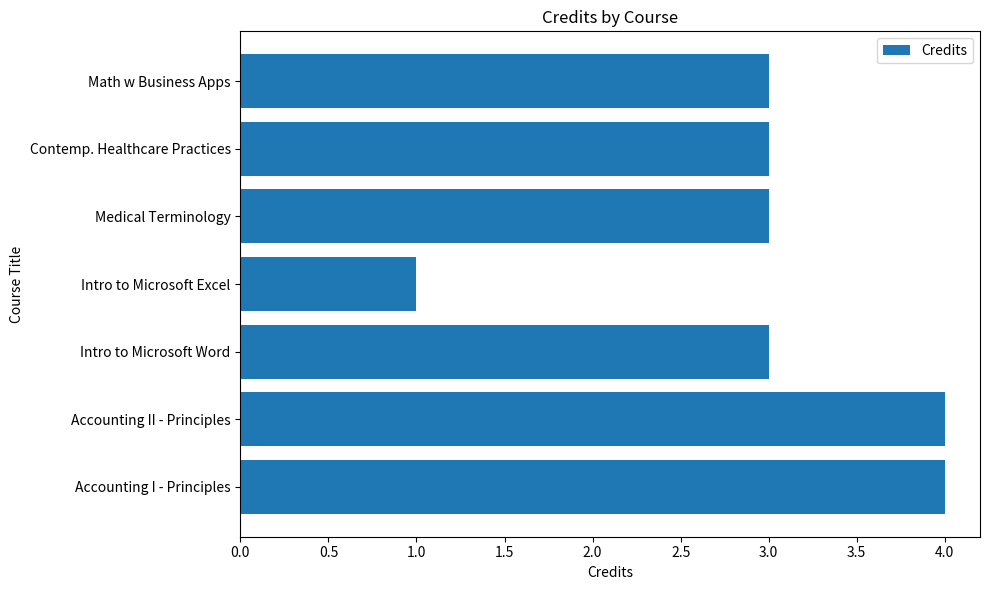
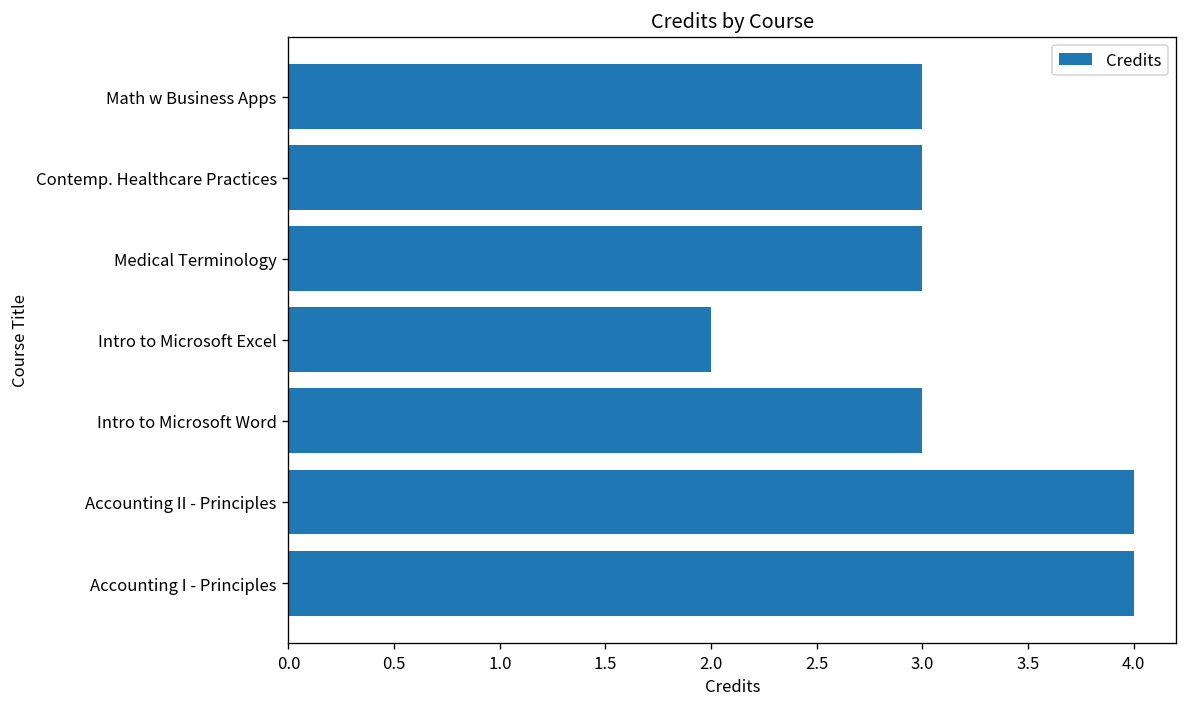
  {
    "Math w Business Apps": 3,
    "Contemp. Healthcare Practices": 3,
    "Medical Terminology": 3,
-   "Intro to Microsoft Excel": 1,
+   "Intro to Microsoft Excel": 2,
    "Intro to Microsoft Word": 3,
    "Accounting II - Principles": 4,
    "Accounting I - Principles": 4
  }
